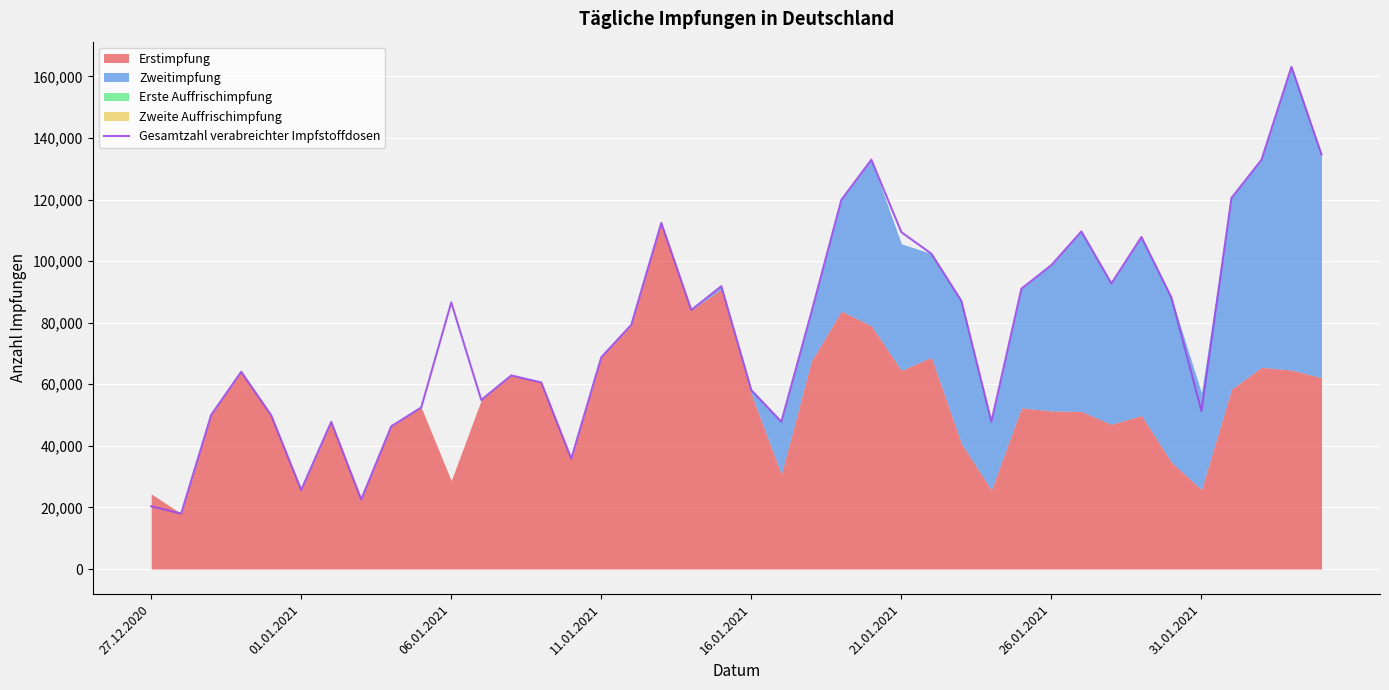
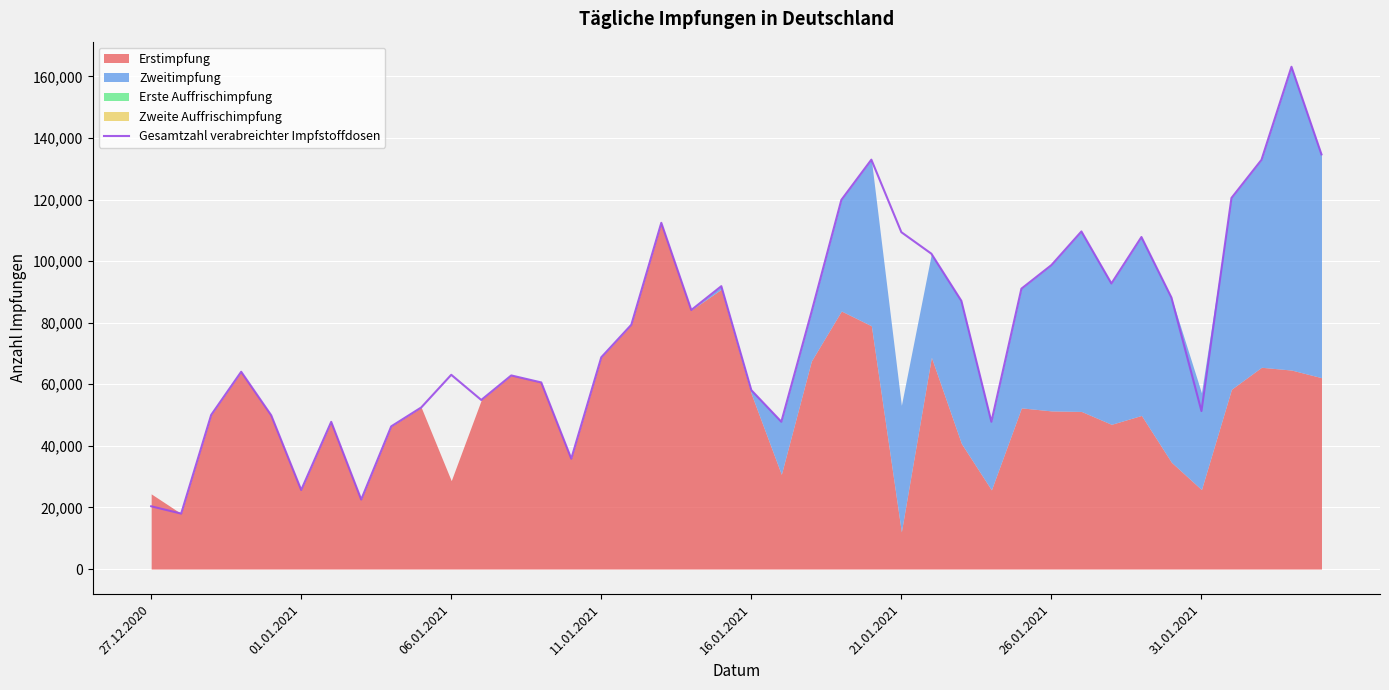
  {
    "Gesamtzahl verabreichter Impfstoffdosen": {
      "27.12.2020": "20,000",
-     "06.01.2021": "87,000",
+     "06.01.2021": "63,000",
      "21.01.2021": "109,000",
      "31.01.2021": "51,000"
    },
    "Erstimpfung": {
      "16.01.2021": "57,000",
-     "21.01.2021": "65,000",
+     "21.01.2021": "12,000",
      "26.01.2021": "51,000",
      "31.01.2021": "26,000"
    }
  }
